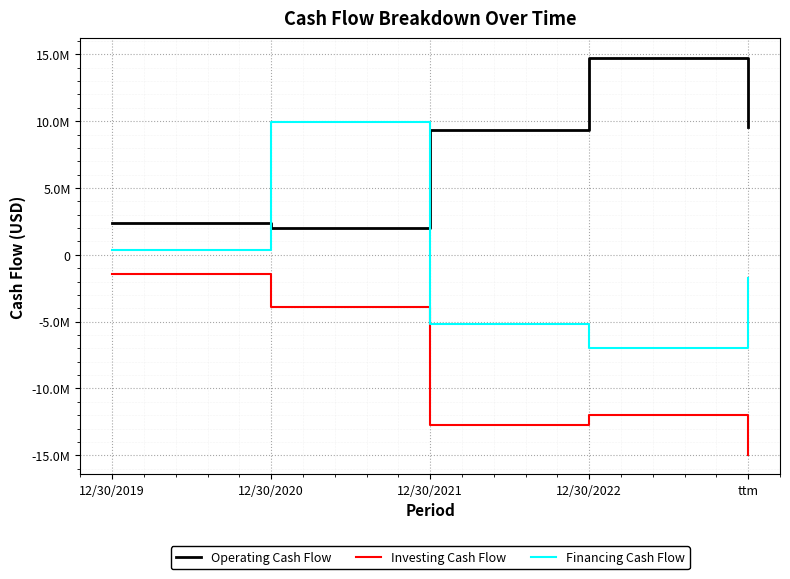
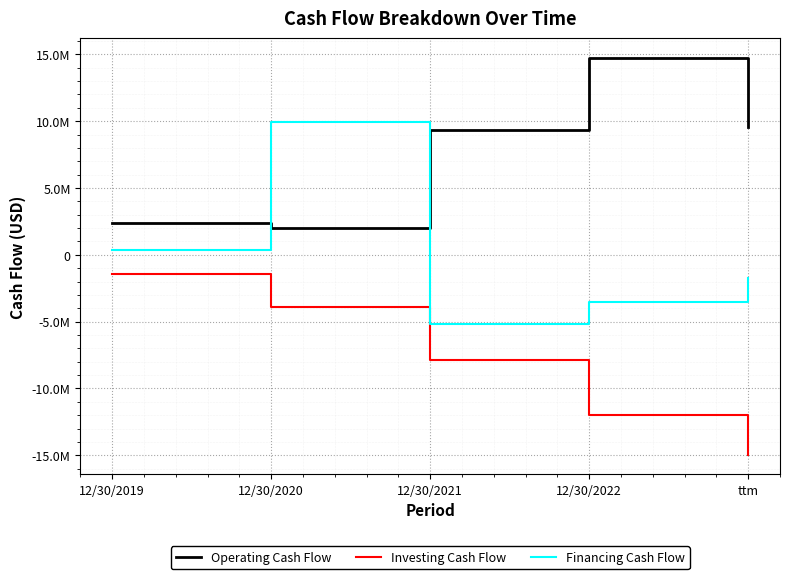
  {
    "Operating Cash Flow": {
      "12/30/2019": 2400000,
      "12/30/2020": 2000000,
      "12/30/2021": 9300000,
      "12/30/2022": 14700000,
      "ttm": 9600000
    },
    "Investing Cash Flow": {
      "12/30/2019": -1400000,
      "12/30/2020": -3900000,
-     "12/30/2021": -12700000,
+     "12/30/2021": -7900000,
      "12/30/2022": -12000000,
      "ttm": -14900000
    },
    "Financing Cash Flow": {
      "12/30/2019": 400000,
      "12/30/2020": 10000000,
      "12/30/2021": -5200000,
-     "12/30/2022": -7000000,
+     "12/30/2022": -3500000,
      "ttm": -1800000
    }
  }
